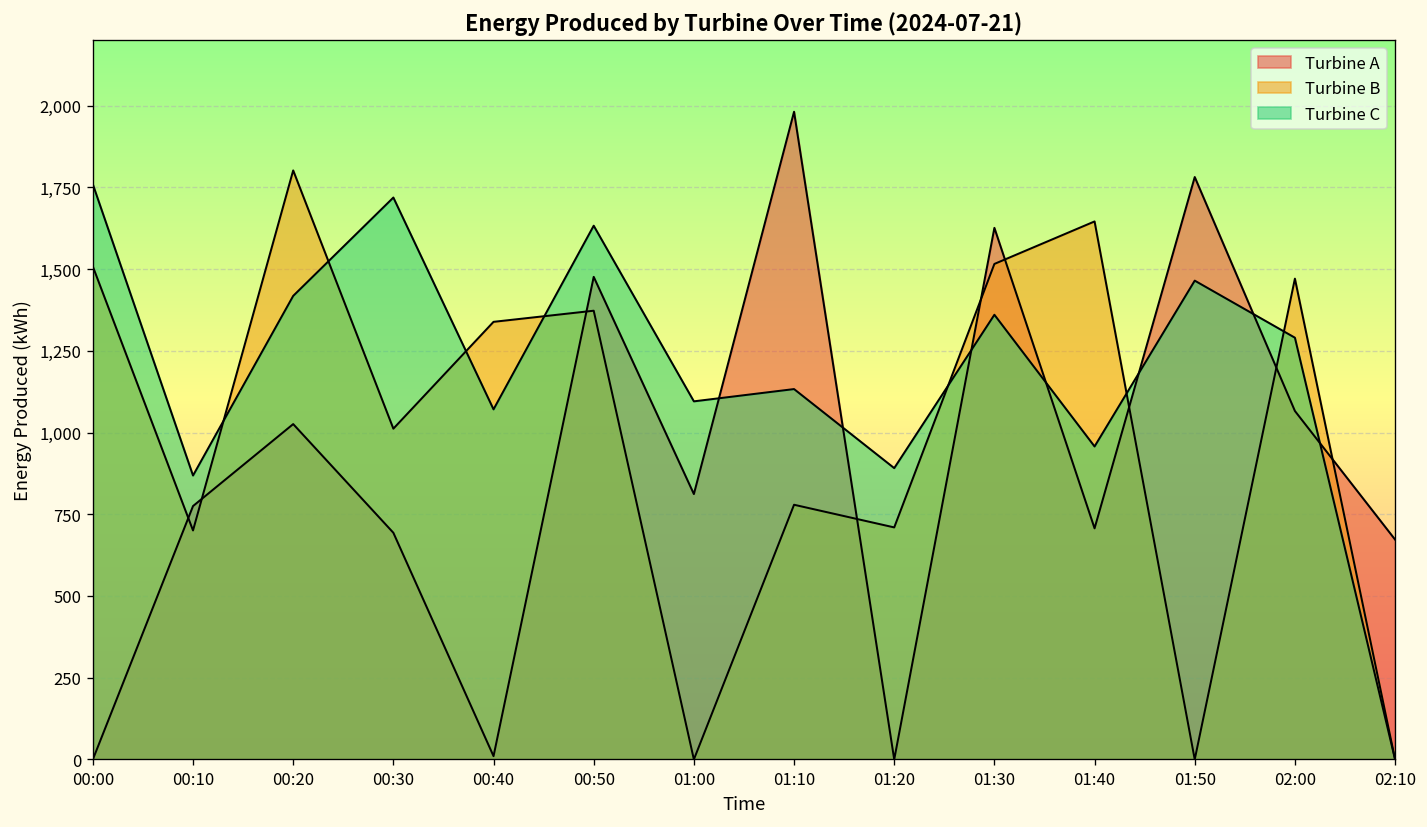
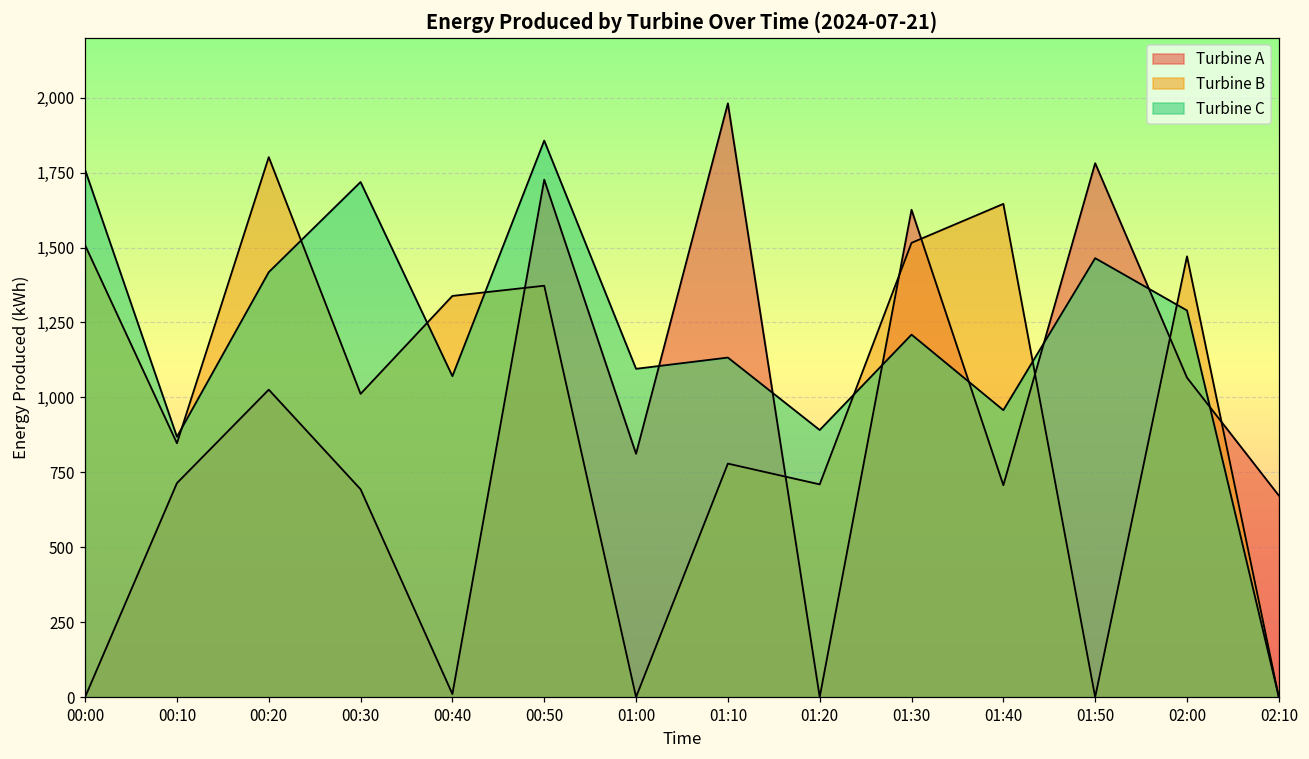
  {
    "Turbine A": {
      "00:00": "0",
-     "00:10": "780",
+     "00:10": "710",
      "00:20": "1,030",
      "00:30": "690",
      "00:40": "10",
-     "00:50": "1,480",
+     "00:50": "1,730",
      "01:00": "810",
      "01:10": "1,980",
      "01:20": "0",
      "01:30": "1,630",
      "01:40": "710",
      "01:50": "1,780",
      "02:00": "1,070",
      "02:10": "670"
    },
    "Turbine B": {
      "00:00": "1,510",
-     "00:10": "700",
+     "00:10": "850",
      "00:20": "1,800",
      "00:30": "1,010",
      "00:40": "1,340",
      "00:50": "1,370",
      "01:00": "0",
      "01:10": "780",
      "01:20": "710",
      "01:30": "1,520",
      "01:40": "1,650",
      "01:50": "0",
      "02:00": "1,470"
    },
    "Turbine C": {
      "00:00": "1,760",
      "00:10": "870",
      "00:20": "1,420",
      "00:30": "1,720",
      "00:40": "1,070",
-     "00:50": "1,630",
+     "00:50": "1,860",
      "01:00": "1,100",
      "01:10": "1,130",
      "01:20": "890",
-     "01:30": "1,360",
+     "01:30": "1,210",
      "01:40": "960",
      "01:50": "1,460",
      "02:00": "1,290"
    }
  }
